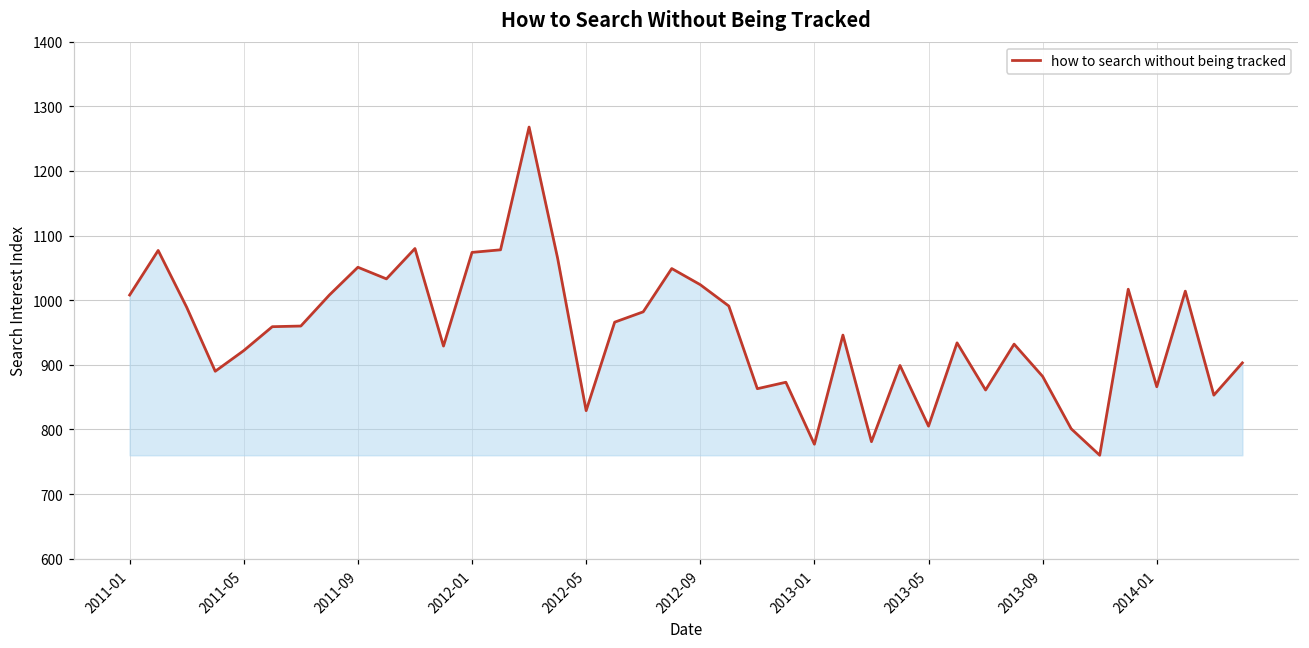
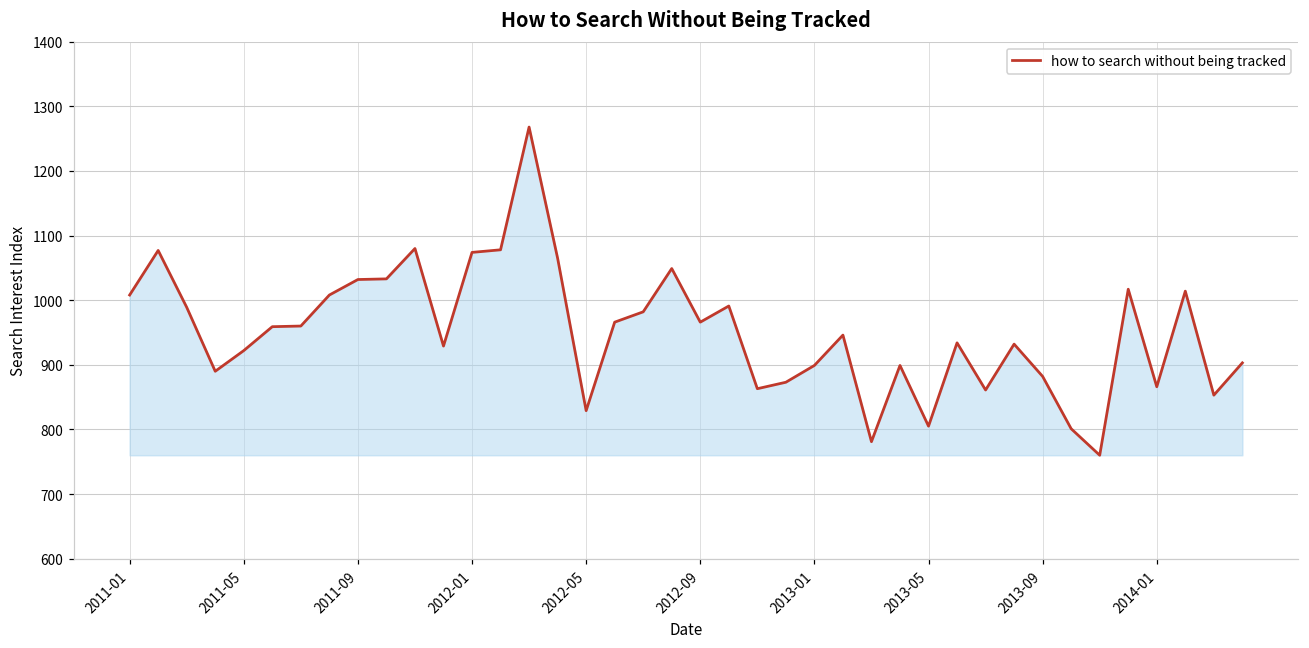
  {
    "2011-01": 1010,
    "2011-05": 920,
-   "2011-09": 1050,
+   "2011-09": 1030,
    "2012-01": 1070,
    "2012-05": 830,
-   "2012-09": 1020,
-   "2013-01": 780,
+   "2012-09": 970,
+   "2013-01": 900,
    "2013-05": 810,
    "2013-09": 880,
    "2014-01": 870
  }
